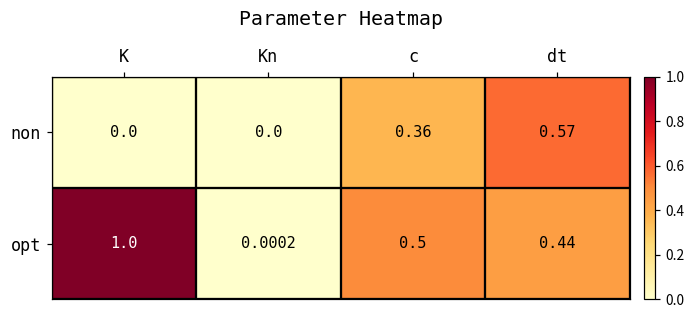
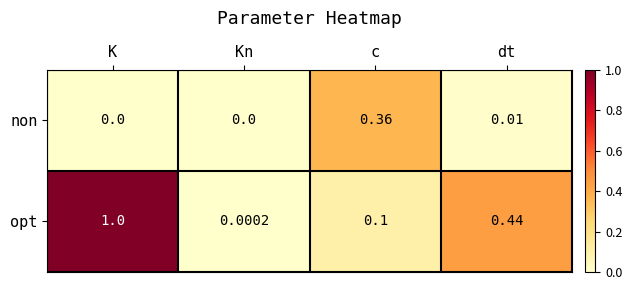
  {
    "non": {
      "K": 0.0,
      "Kn": 0.0,
      "c": 0.36,
-     "dt": 0.57
+     "dt": 0.01
    },
    "opt": {
      "K": 1.0,
      "Kn": 0.0002,
-     "c": 0.5,
+     "c": 0.1,
      "dt": 0.44
    }
  }
